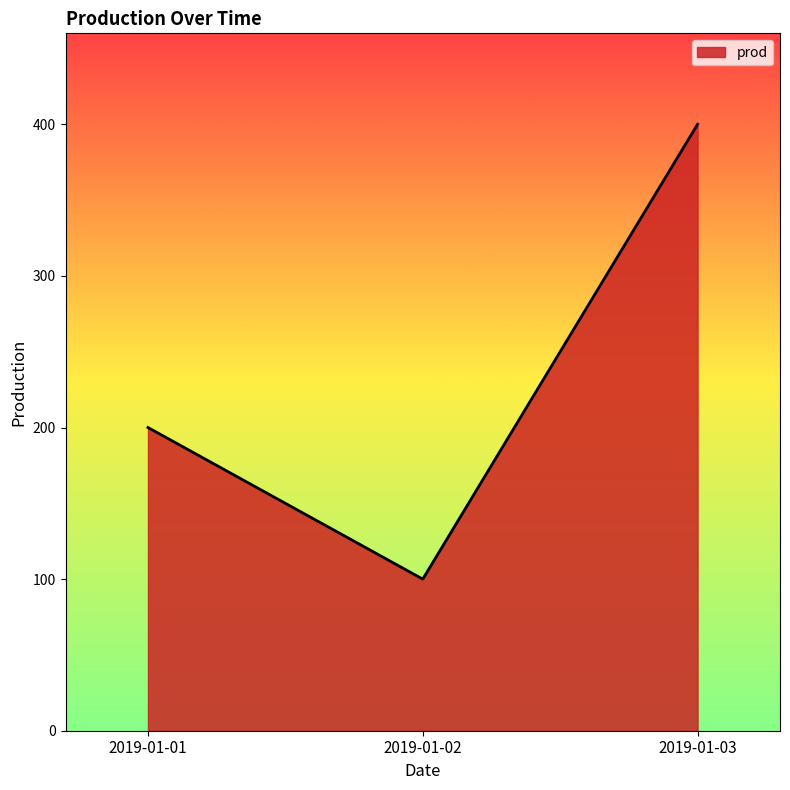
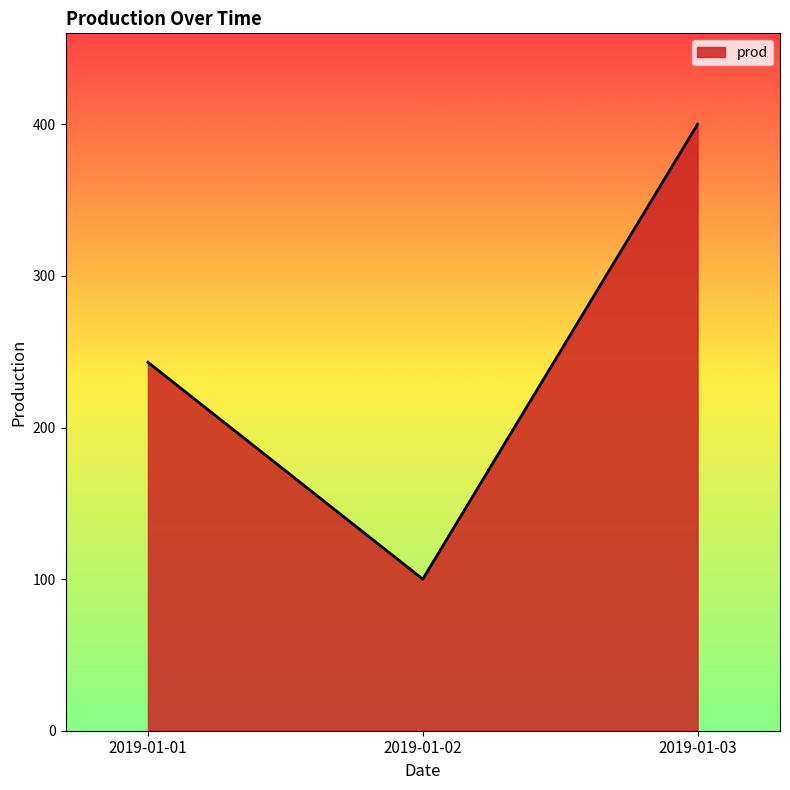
  {
-   "2019-01-01": 200,
+   "2019-01-01": 243,
    "2019-01-02": 100,
    "2019-01-03": 400
  }
